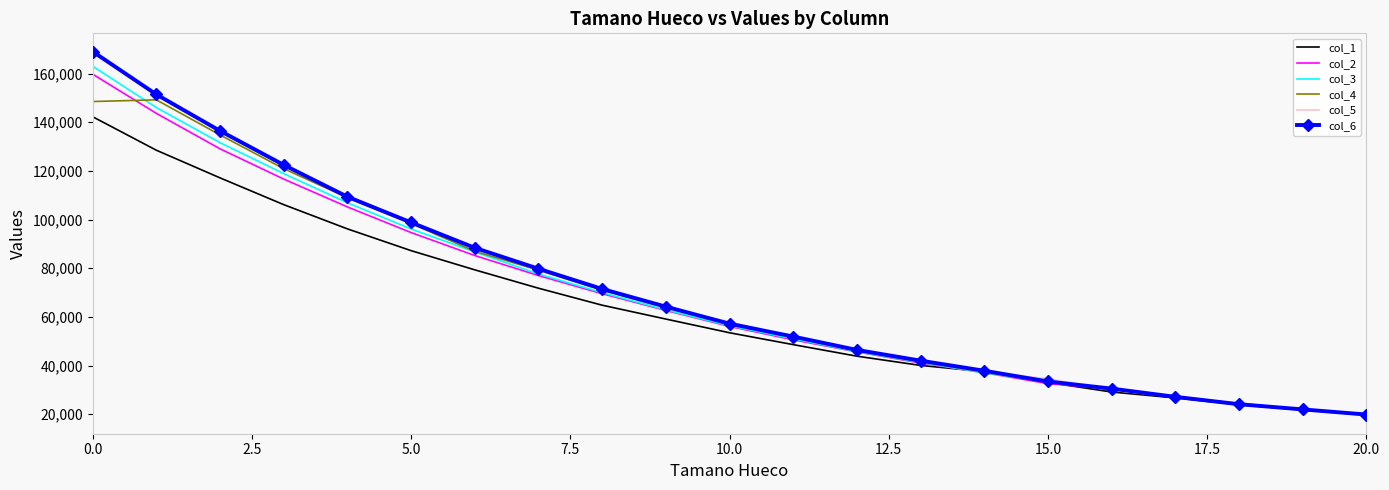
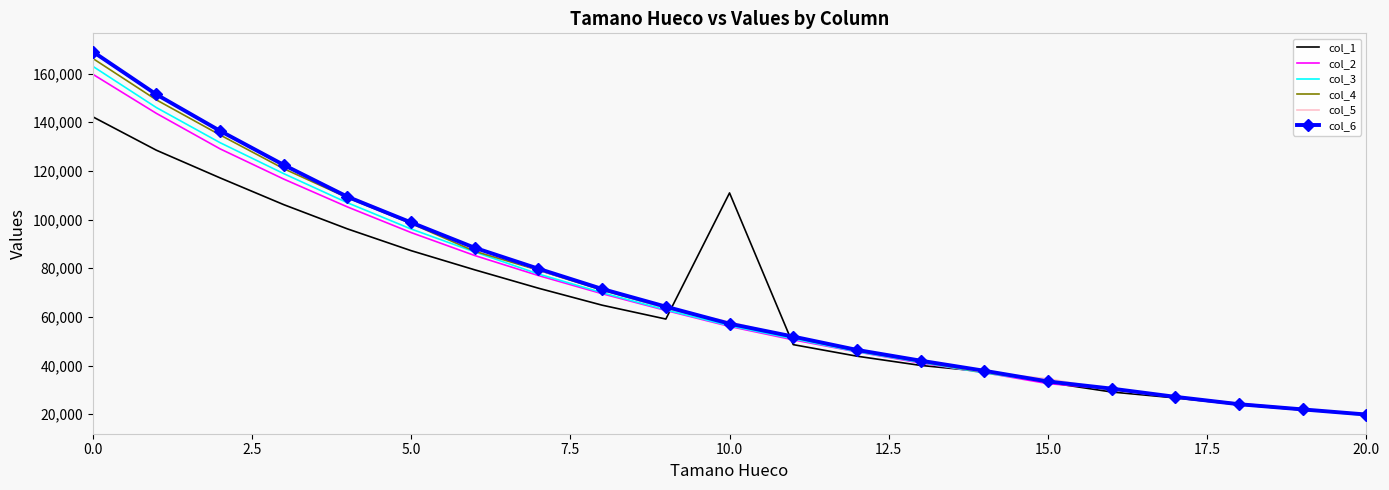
  {
    "col_1": {
      "0.0": "142,000",
      "5.0": "87,000",
-     "10.0": "53,000"
+     "10.0": "111,000"
    },
    "col_2": {
      "0.0": "160,000",
      "5.0": "95,000"
    },
    "col_3": {
      "0.0": "163,000",
      "5.0": "96,000"
    },
    "col_4": {
-     "0.0": "148,000"
+     "0.0": "166,000"
    }
  }
